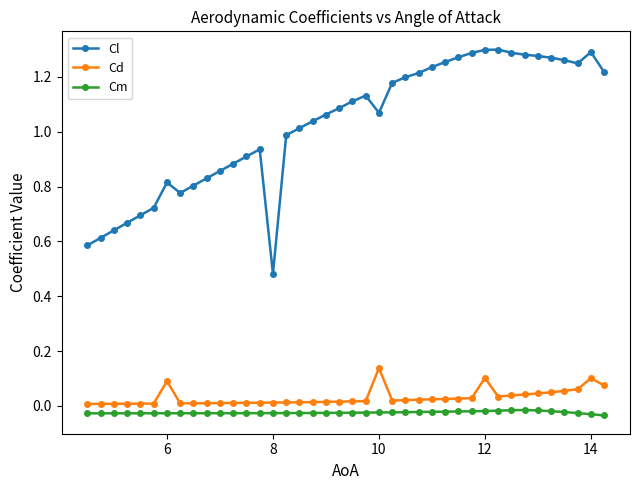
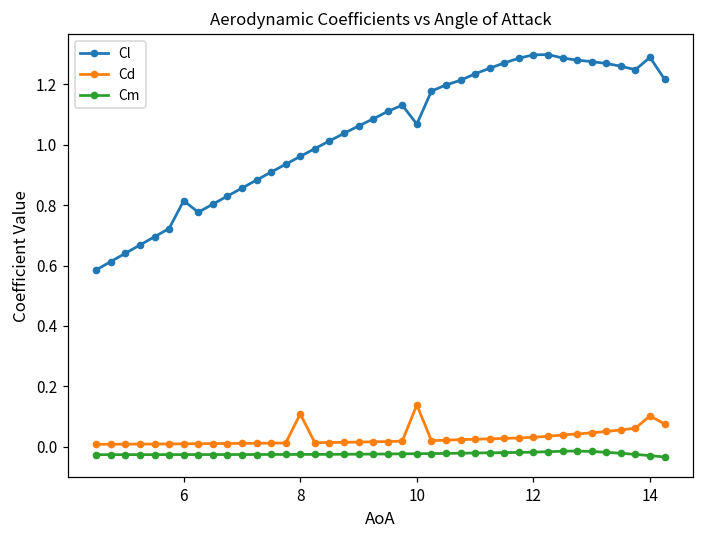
  {
    "Cl": {
      "6": 0.81,
-     "8": 0.48,
+     "8": 0.96,
      "10": 1.07,
      "12": 1.30,
      "14": 1.29
    },
    "Cd": {
-     "6": 0.09,
-     "8": 0.01,
+     "6": 0.01,
+     "8": 0.11,
      "10": 0.14,
-     "12": 0.10,
+     "12": 0.03,
      "14": 0.10
    },
    "Cm": {
      "6": -0.03,
      "8": -0.03,
      "10": -0.02,
      "12": -0.02,
      "14": -0.03
    }
  }
